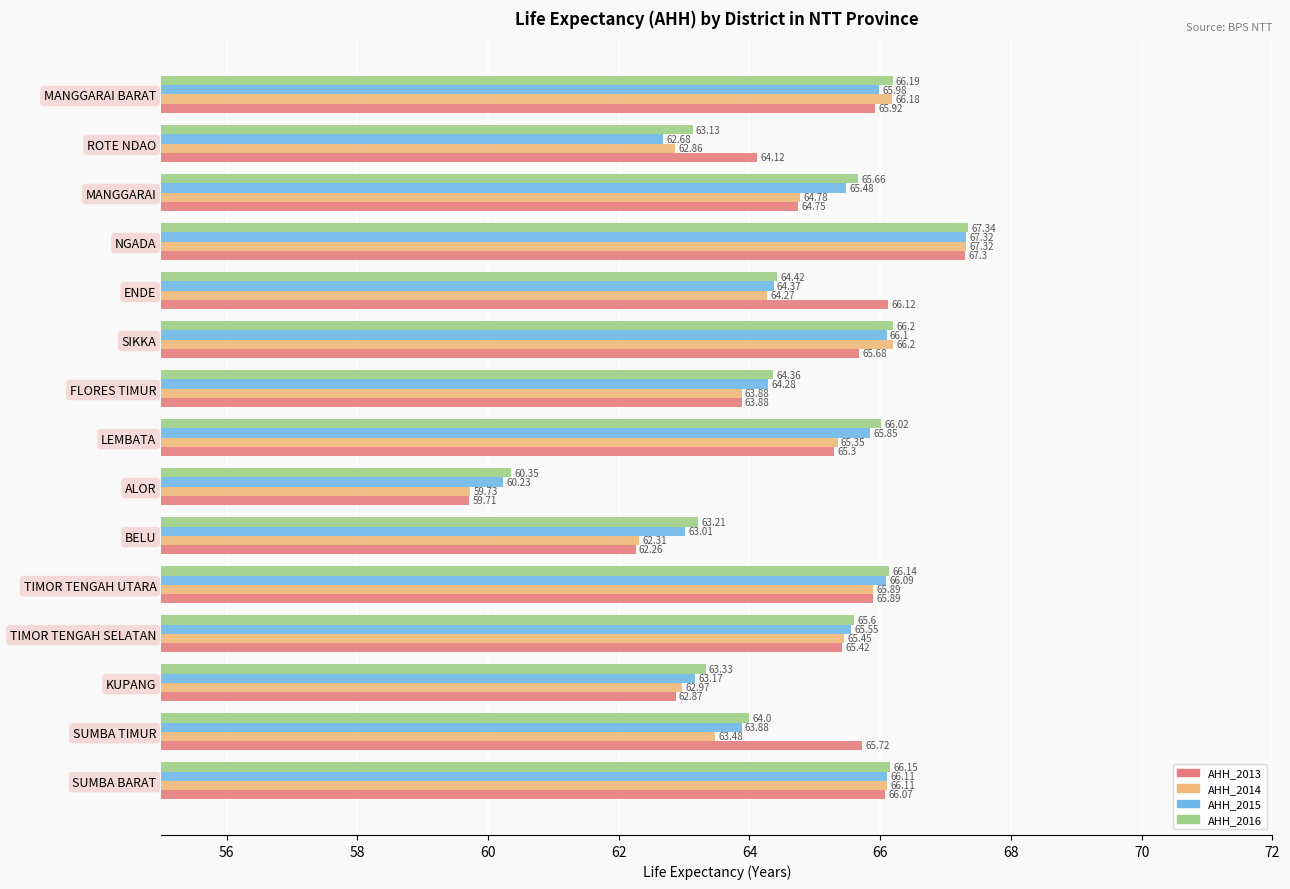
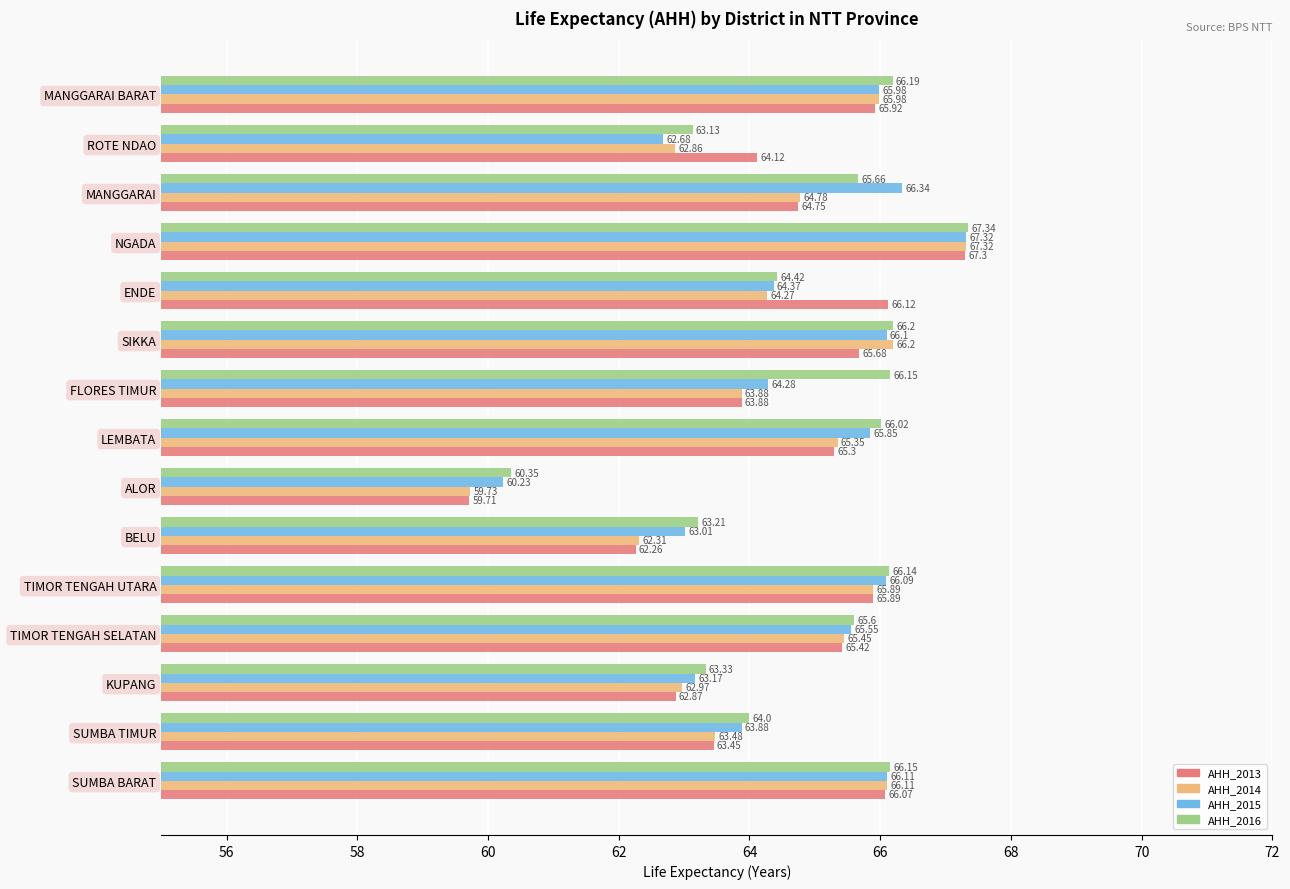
  {
    "AHH_2013": {
      "MANGGARAI BARAT": 65.92,
      "ROTE NDAO": 64.12,
      "MANGGARAI": 64.75,
      "NGADA": 67.3,
      "ENDE": 66.12,
      "SIKKA": 65.68,
      "FLORES TIMUR": 63.88,
      "LEMBATA": 65.3,
      "ALOR": 59.71,
      "BELU": 62.26,
      "TIMOR TENGAH UTARA": 65.89,
      "TIMOR TENGAH SELATAN": 65.42,
      "KUPANG": 62.87,
-     "SUMBA TIMUR": 65.72,
+     "SUMBA TIMUR": 63.45,
      "SUMBA BARAT": 66.07
    },
    "AHH_2014": {
-     "MANGGARAI BARAT": 66.18,
+     "MANGGARAI BARAT": 65.98,
      "ROTE NDAO": 62.86,
      "MANGGARAI": 64.78,
      "NGADA": 67.32,
      "ENDE": 64.27,
      "SIKKA": 66.2,
      "FLORES TIMUR": 63.88,
      "LEMBATA": 65.35,
      "ALOR": 59.73,
      "BELU": 62.31,
      "TIMOR TENGAH UTARA": 65.89,
      "TIMOR TENGAH SELATAN": 65.45,
      "KUPANG": 62.97,
      "SUMBA TIMUR": 63.48,
      "SUMBA BARAT": 66.11
    },
    "AHH_2015": {
      "MANGGARAI BARAT": 65.98,
      "ROTE NDAO": 62.68,
-     "MANGGARAI": 65.48,
+     "MANGGARAI": 66.34,
      "NGADA": 67.32,
      "ENDE": 64.37,
      "SIKKA": 66.1,
      "FLORES TIMUR": 64.28,
      "LEMBATA": 65.85,
      "ALOR": 60.23,
      "BELU": 63.01,
      "TIMOR TENGAH UTARA": 66.09,
      "TIMOR TENGAH SELATAN": 65.55,
      "KUPANG": 63.17,
      "SUMBA TIMUR": 63.88,
      "SUMBA BARAT": 66.11
    },
    "AHH_2016": {
      "MANGGARAI BARAT": 66.19,
      "ROTE NDAO": 63.13,
      "MANGGARAI": 65.66,
      "NGADA": 67.34,
      "ENDE": 64.42,
      "SIKKA": 66.2,
-     "FLORES TIMUR": 64.36,
+     "FLORES TIMUR": 66.15,
      "LEMBATA": 66.02,
      "ALOR": 60.35,
      "BELU": 63.21,
      "TIMOR TENGAH UTARA": 66.14,
      "TIMOR TENGAH SELATAN": 65.6,
      "KUPANG": 63.33,
      "SUMBA TIMUR": 64.0,
      "SUMBA BARAT": 66.15
    }
  }
